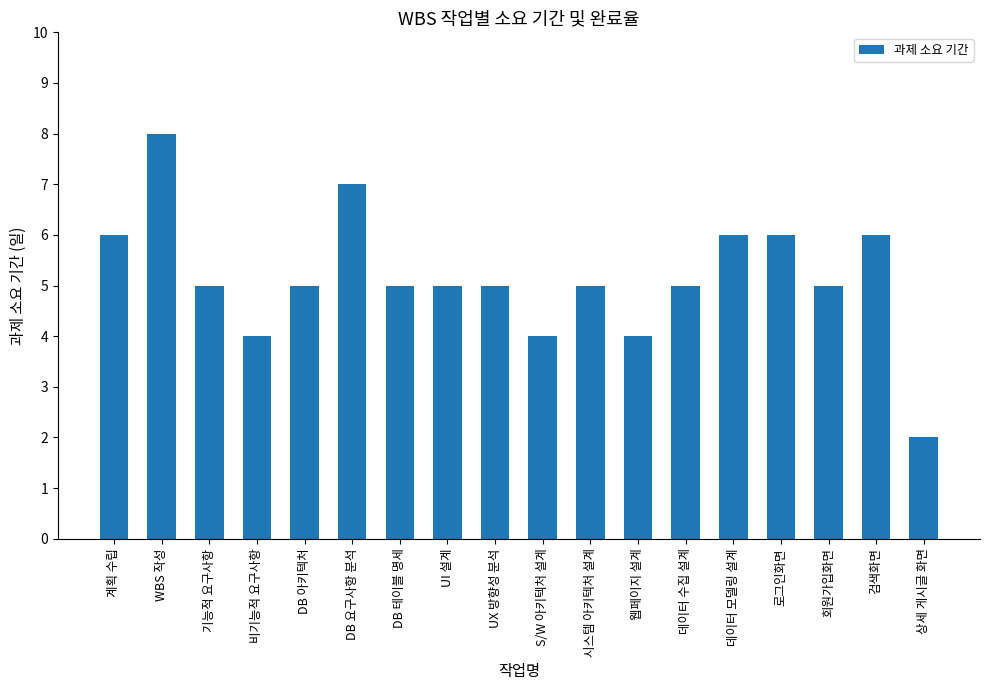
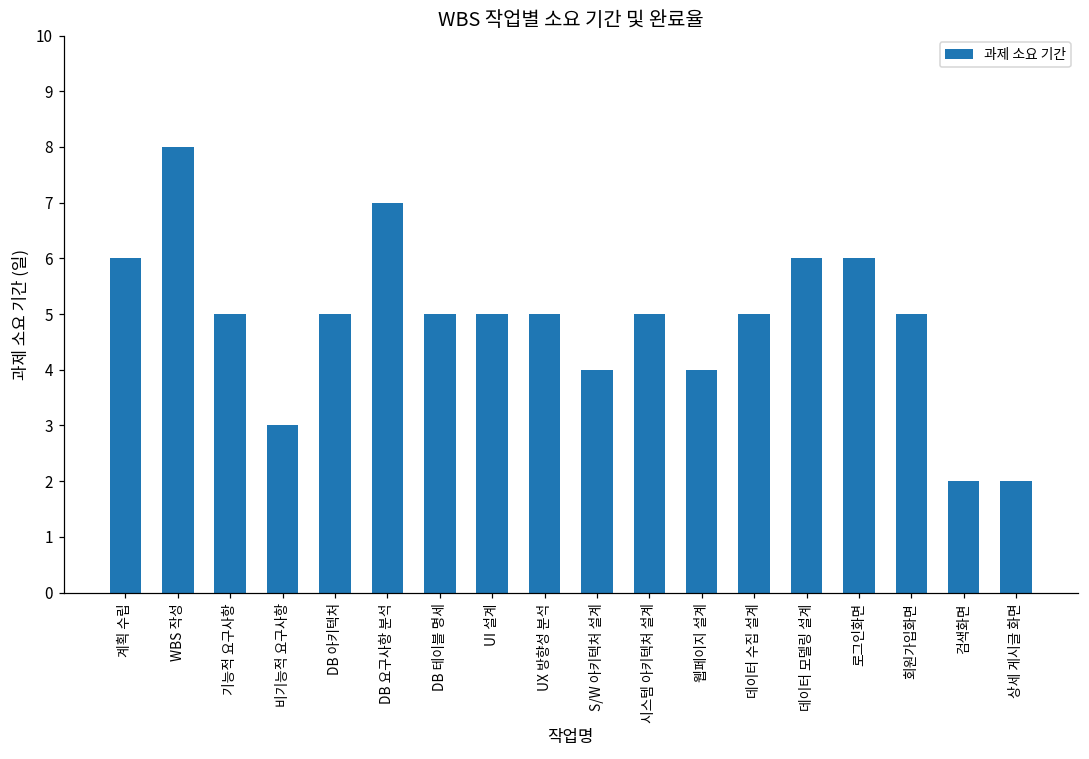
  {
    "계획 수립": 6,
    "WBS 작성": 8,
    "기능적 요구사항": 5,
-   "비기능적 요구사항": 4,
+   "비기능적 요구사항": 3,
    "DB 아키텍처": 5,
    "DB 요구사항 분석": 7,
    "DB 테이블 명세": 5,
    "UI 설계": 5,
    "UX 방향성 분석": 5,
    "S/W 아키텍처 설계": 4,
    "시스템 아키텍처 설계": 5,
    "웹페이지 설계": 4,
    "데이터 수집 설계": 5,
    "데이터 모델링 설계": 6,
    "로그인화면": 6,
    "회원가입화면": 5,
-   "검색화면": 6,
+   "검색화면": 2,
    "상세 게시글 화면": 2
  }
